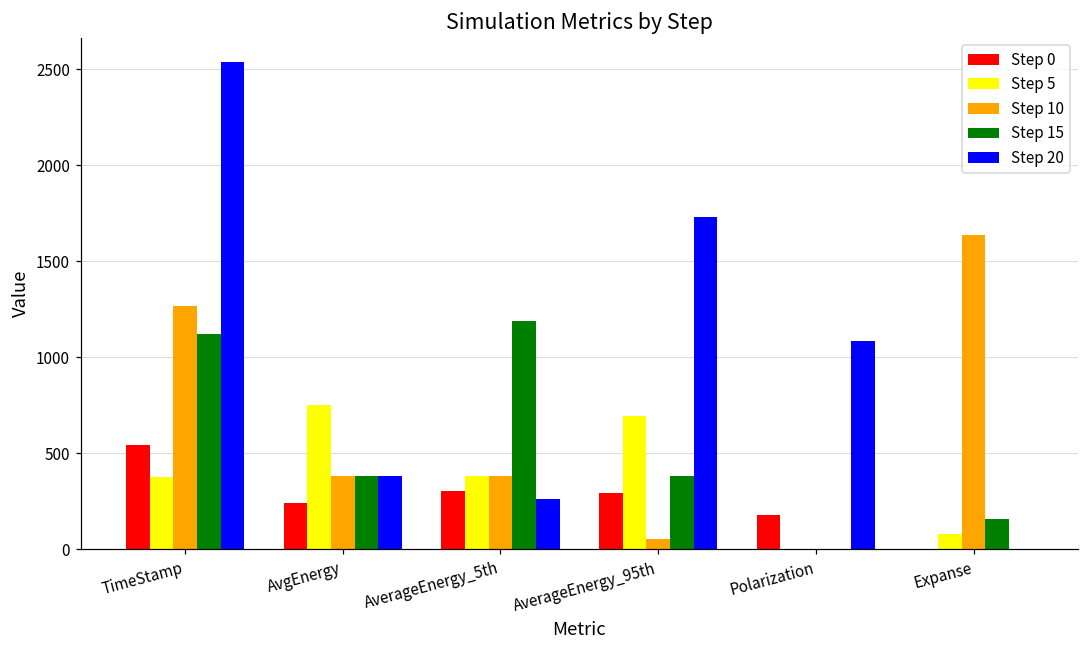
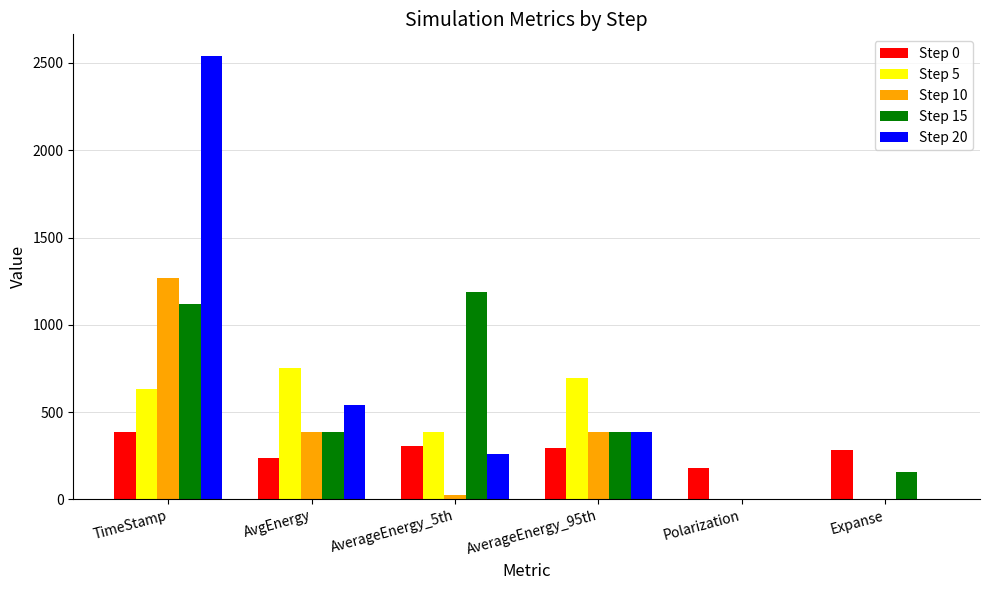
  {
    "Step 0": {
-     "TimeStamp": 540,
+     "TimeStamp": 380,
      "AvgEnergy": 240,
      "AverageEnergy_5th": 310,
      "AverageEnergy_95th": 290,
      "Polarization": 180,
-     "Expanse": 0
+     "Expanse": 290
    },
    "Step 5": {
-     "TimeStamp": 380,
+     "TimeStamp": 630,
      "AvgEnergy": 750,
      "AverageEnergy_5th": 380,
      "AverageEnergy_95th": 690,
-     "Expanse": 80
+     "Expanse": 0
    },
    "Step 10": {
      "TimeStamp": 1270,
      "AvgEnergy": 380,
-     "AverageEnergy_5th": 380,
-     "AverageEnergy_95th": 50,
-     "Expanse": 1630
+     "AverageEnergy_5th": 20,
+     "AverageEnergy_95th": 380,
+     "Expanse": 0
    },
    "Step 15": {
      "TimeStamp": 1120,
      "AvgEnergy": 380,
      "AverageEnergy_5th": 1190,
      "AverageEnergy_95th": 380,
      "Expanse": 160
    },
    "Step 20": {
      "TimeStamp": 2540,
-     "AvgEnergy": 380,
+     "AvgEnergy": 540,
      "AverageEnergy_5th": 260,
-     "AverageEnergy_95th": 1730,
-     "Polarization": 1090
+     "AverageEnergy_95th": 380,
+     "Polarization": 0
    }
  }
